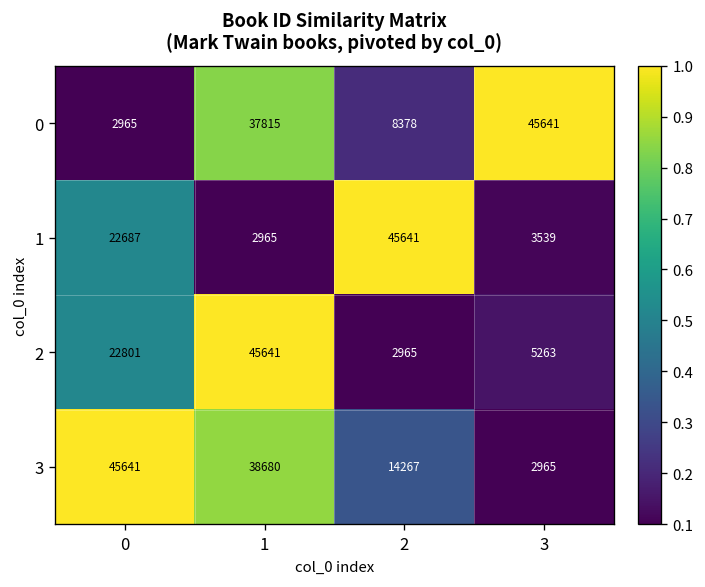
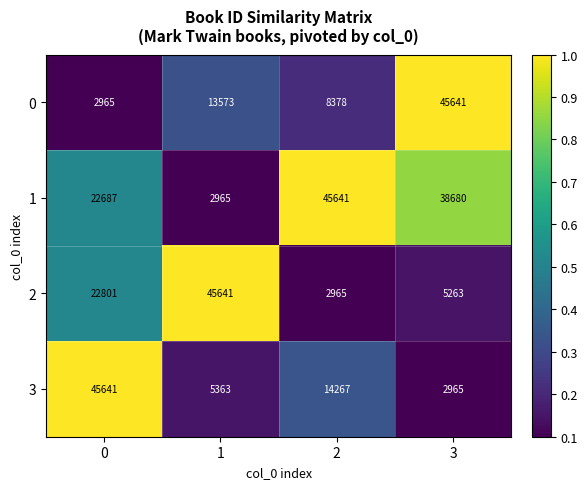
  {
    "0": {
      "0": 2965,
-     "1": 37815,
+     "1": 13573,
      "2": 8378,
      "3": 45641
    },
    "1": {
      "0": 22687,
      "1": 2965,
      "2": 45641,
-     "3": 3539
+     "3": 38680
    },
    "2": {
      "0": 22801,
      "1": 45641,
      "2": 2965,
      "3": 5263
    },
    "3": {
      "0": 45641,
-     "1": 38680,
+     "1": 5363,
      "2": 14267,
      "3": 2965
    }
  }
